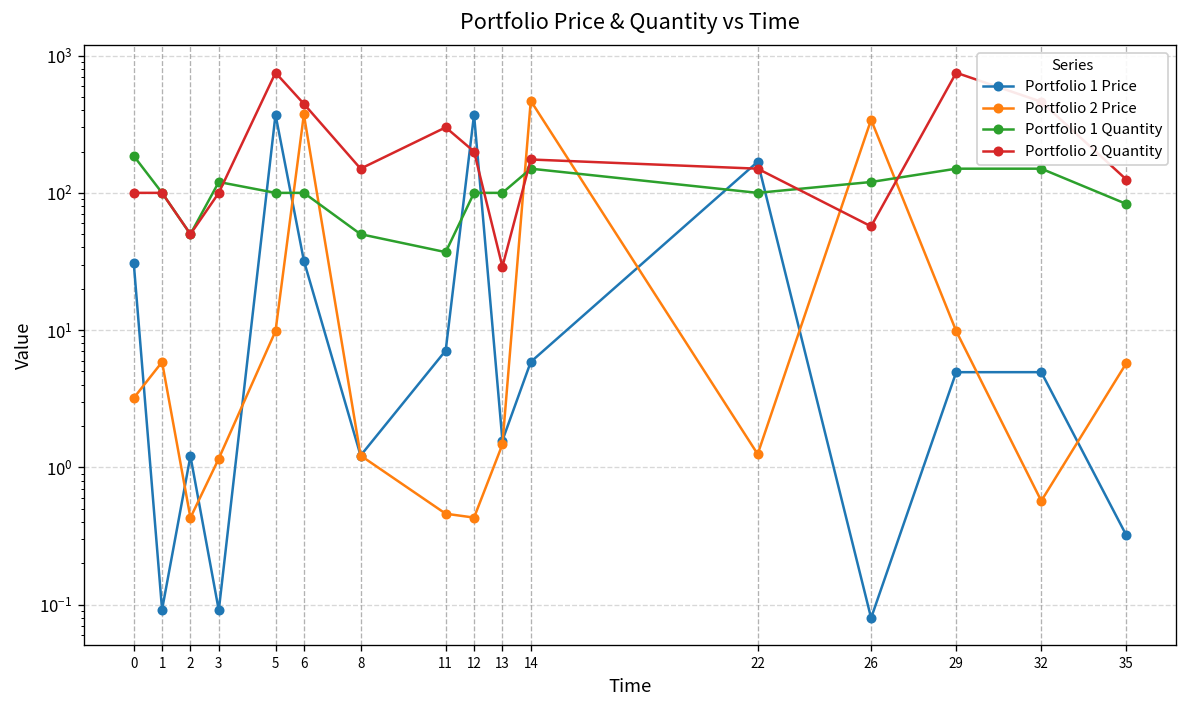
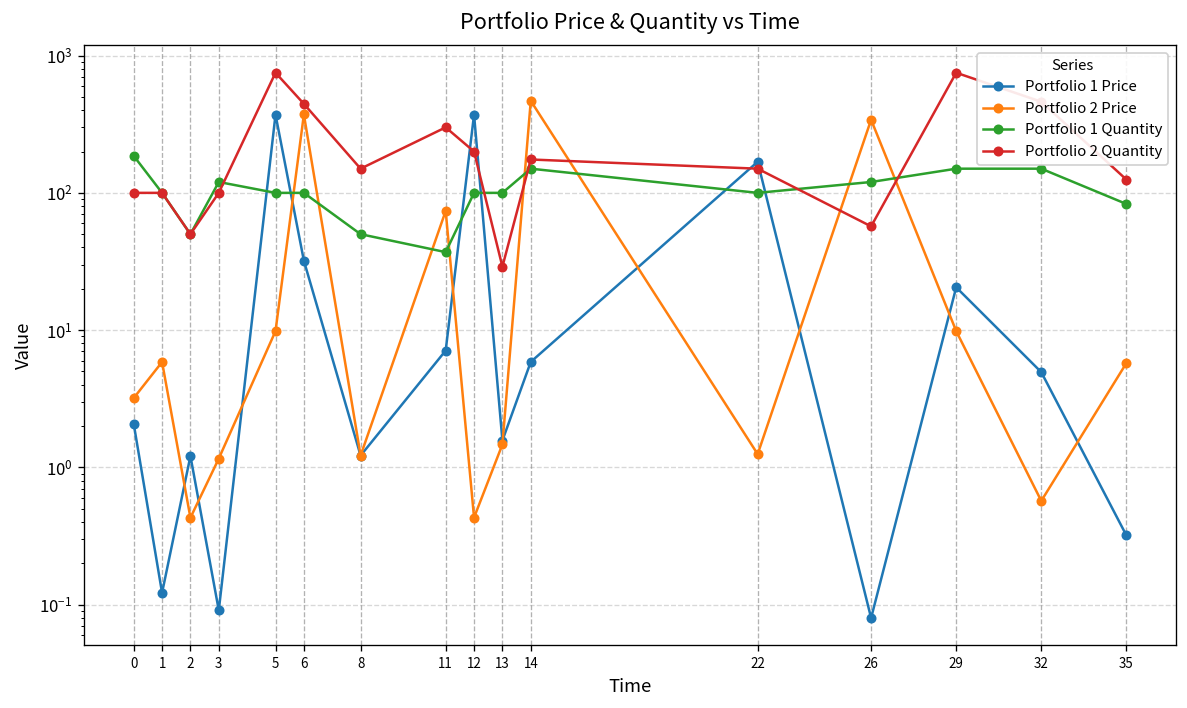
  {
    "Portfolio 1 Price": {
-     "0": 31,
-     "1": 0.09,
+     "0": 2.1,
+     "1": 0.12,
      "2": 1.2,
      "3": 0.09,
      "5": 370,
      "6": 32,
      "11": 7,
      "12": 370,
      "13": 1.6,
      "14": 6,
      "22": 170,
      "26": 0.08,
-     "29": 4.9,
+     "29": 21,
      "32": 4.9,
      "35": 0.32
    },
    "Portfolio 2 Price": {
      "0": 3.2,
      "1": 6,
      "2": 0.43,
      "3": 1.2,
      "5": 10,
      "6": 370,
-     "11": 0.46,
+     "11": 70,
      "12": 0.43,
      "13": 1.5,
      "14": 470,
      "22": 1.3,
      "26": 340,
      "29": 10,
      "32": 0.6,
      "35": 6
    },
    "Portfolio 1 Quantity": {
      "0": 190,
      "3": 120,
      "5": 100,
      "6": 100,
      "8": 50,
      "11": 37,
      "12": 100,
      "13": 100,
      "14": 150,
      "22": 100,
      "26": 120,
      "29": 150,
      "35": 80
    },
    "Portfolio 2 Quantity": {
      "0": 100,
      "3": 100,
      "5": 800,
      "6": 450,
      "8": 150,
      "11": 300,
      "12": 200,
      "13": 29,
      "14": 180,
      "22": 150,
      "26": 60,
      "29": 800,
      "35": 130
    }
  }
